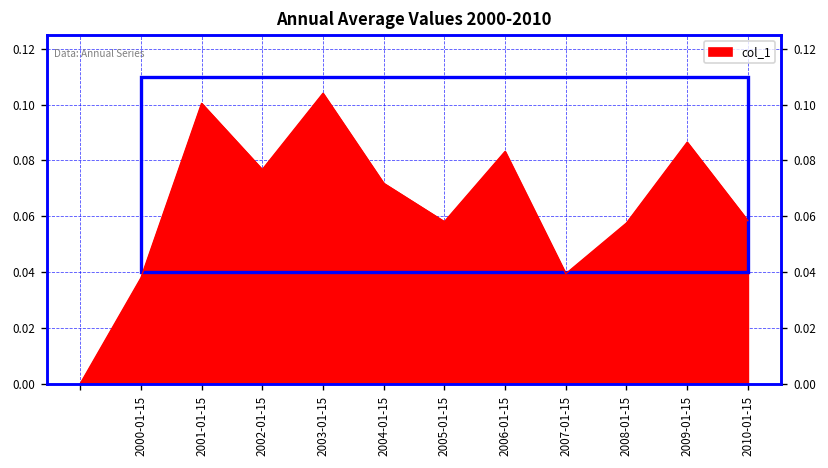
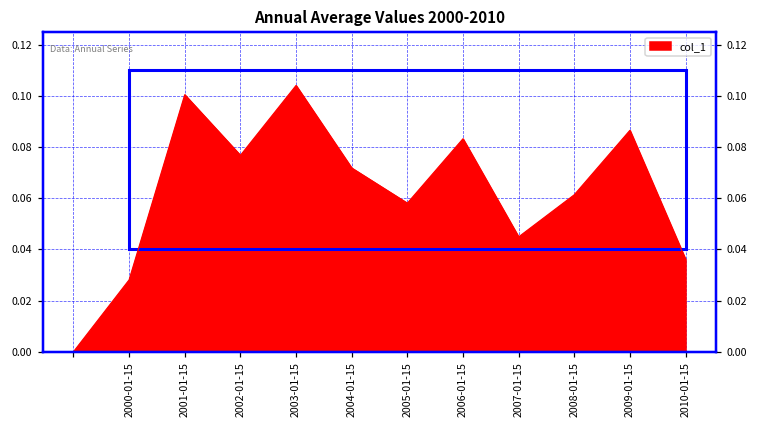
  {
-   "2000-01-15": 0.038,
+   "2000-01-15": 0.028,
    "2001-01-15": 0.100,
    "2002-01-15": 0.077,
    "2003-01-15": 0.104,
    "2004-01-15": 0.072,
    "2005-01-15": 0.058,
    "2006-01-15": 0.083,
-   "2007-01-15": 0.039,
-   "2008-01-15": 0.058,
+   "2007-01-15": 0.045,
+   "2008-01-15": 0.061,
    "2009-01-15": 0.087,
-   "2010-01-15": 0.058
+   "2010-01-15": 0.036
  }
